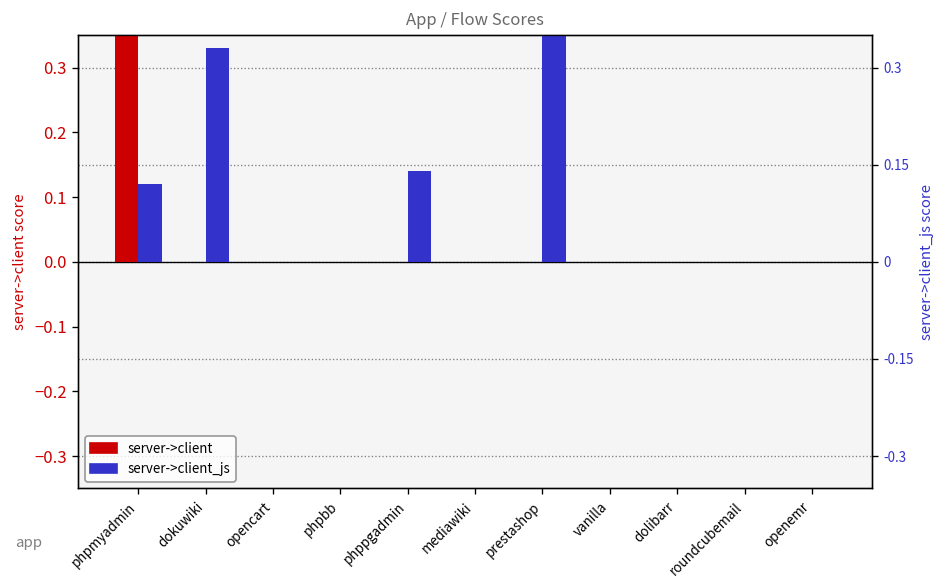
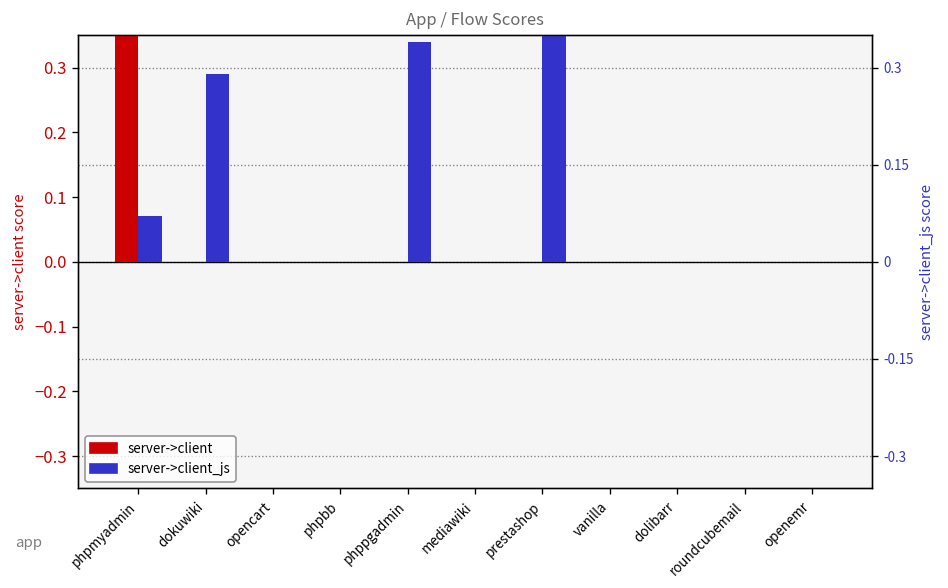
  {
    "server->client": {
      "dokuwiki": 0.00,
      "opencart": 0.00,
      "phpbb": 0.00,
      "phppgadmin": 0.00,
      "mediawiki": 0.00,
      "prestashop": 0.00,
      "vanilla": 0.00,
      "dolibarr": 0.00,
      "roundcubemail": 0.00,
      "openemr": 0.00
    },
    "server->client_js": {
-     "phpmyadmin": 0.12,
-     "dokuwiki": 0.33,
+     "phpmyadmin": 0.07,
+     "dokuwiki": 0.29,
      "opencart": 0.00,
      "phpbb": 0.00,
-     "phppgadmin": 0.14,
+     "phppgadmin": 0.34,
      "mediawiki": 0.00,
      "vanilla": 0.00,
      "dolibarr": 0.00,
      "roundcubemail": 0.00,
      "openemr": 0.00
    }
  }
